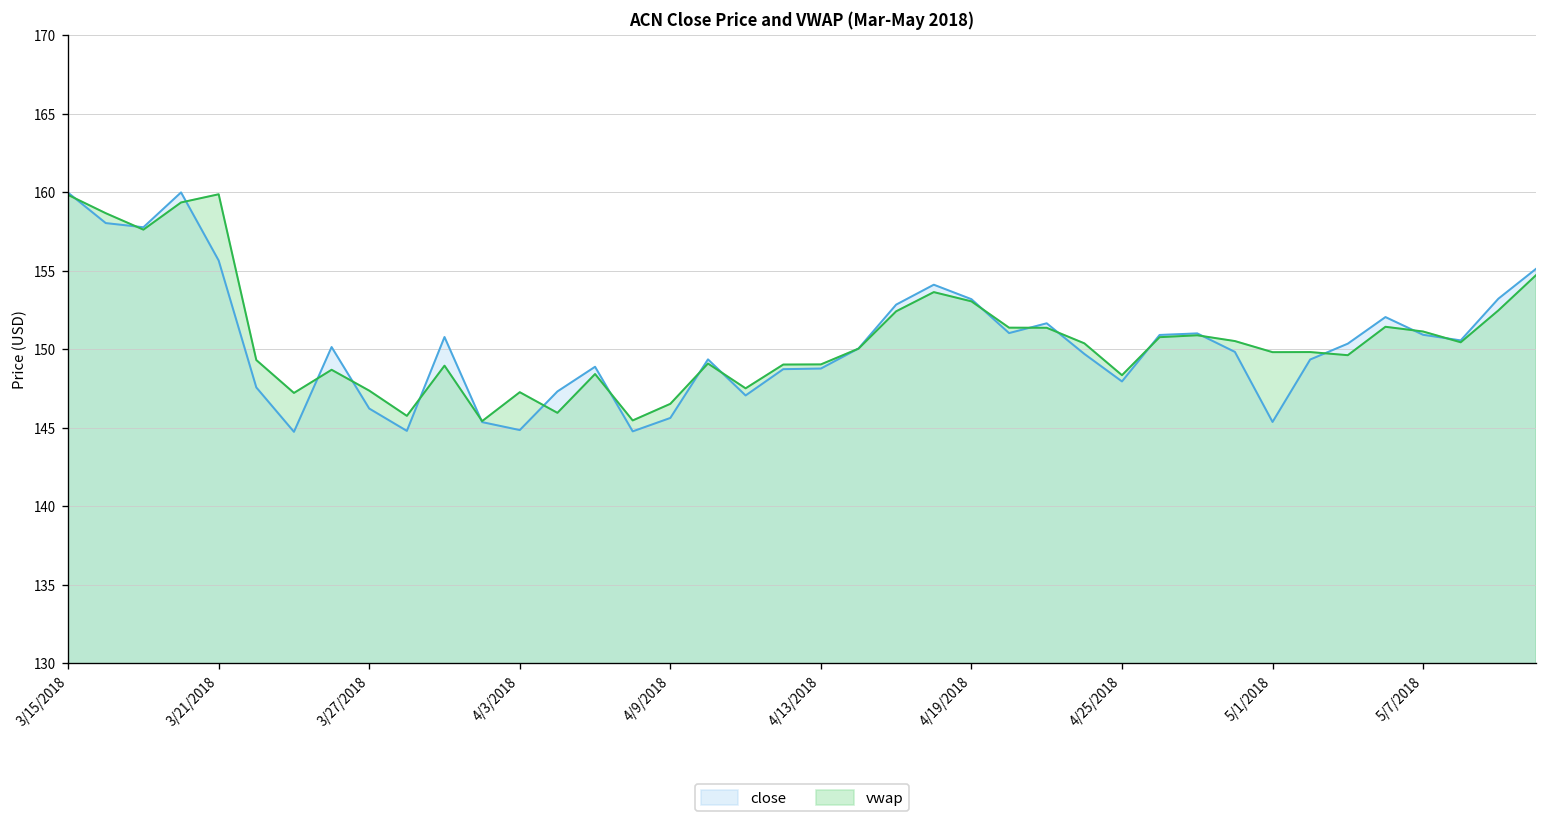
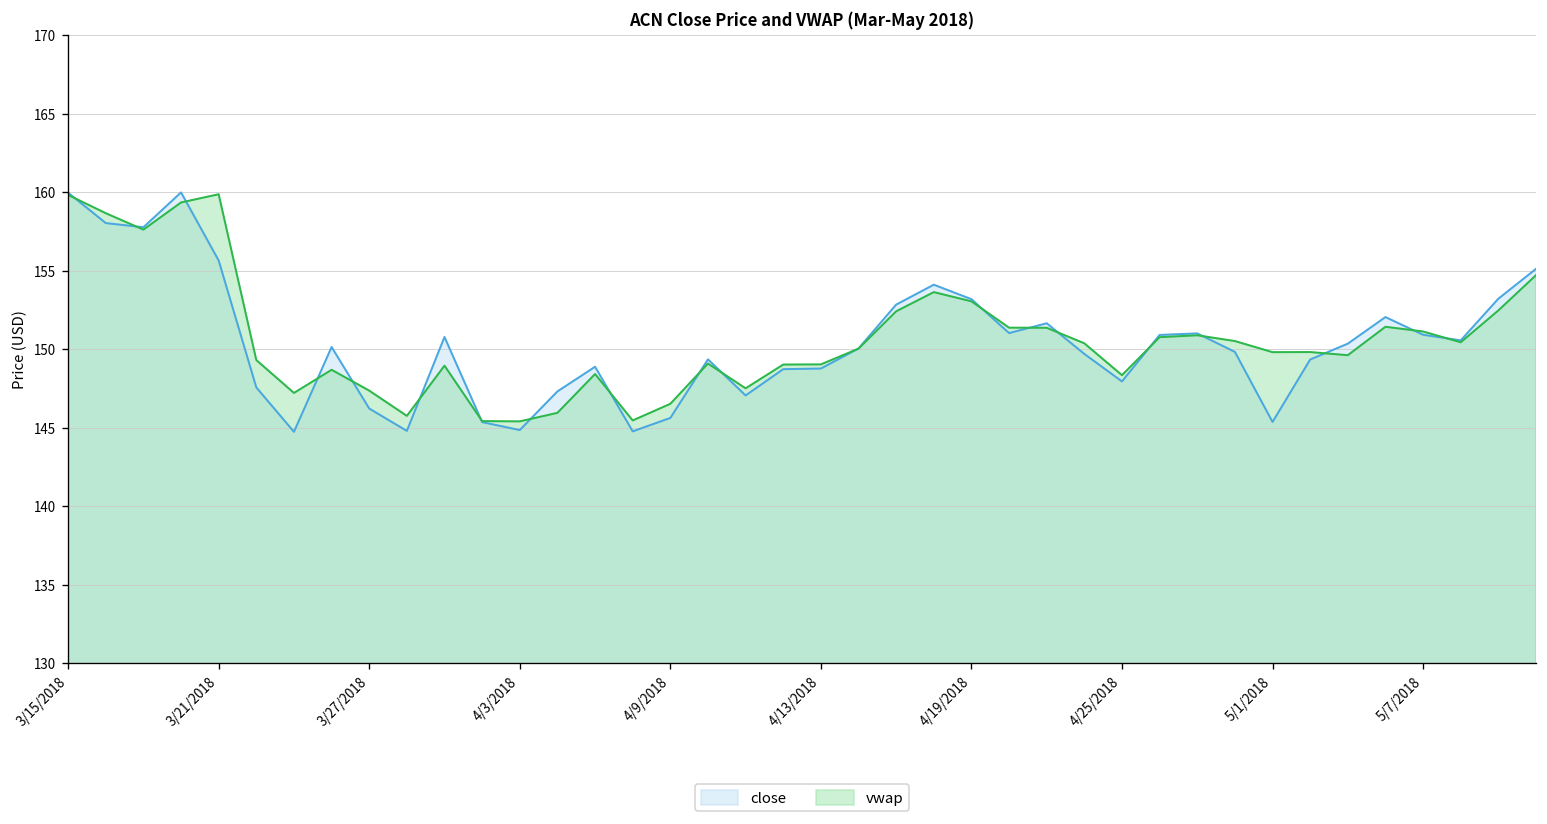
  {
    "close": {
      "3/21/2018": 155.7,
      "3/27/2018": 146.2,
      "4/3/2018": 144.9,
      "4/9/2018": 145.6,
      "4/13/2018": 148.8,
      "4/25/2018": 147.9,
      "5/1/2018": 145.4,
      "5/7/2018": 150.9
    },
    "vwap": {
      "3/21/2018": 159.9,
      "3/27/2018": 147.4,
-     "4/3/2018": 147.3,
+     "4/3/2018": 145.4,
      "4/9/2018": 146.5,
      "4/13/2018": 149.0,
      "4/25/2018": 148.3,
      "5/1/2018": 149.8,
      "5/7/2018": 151.1
    }
  }
